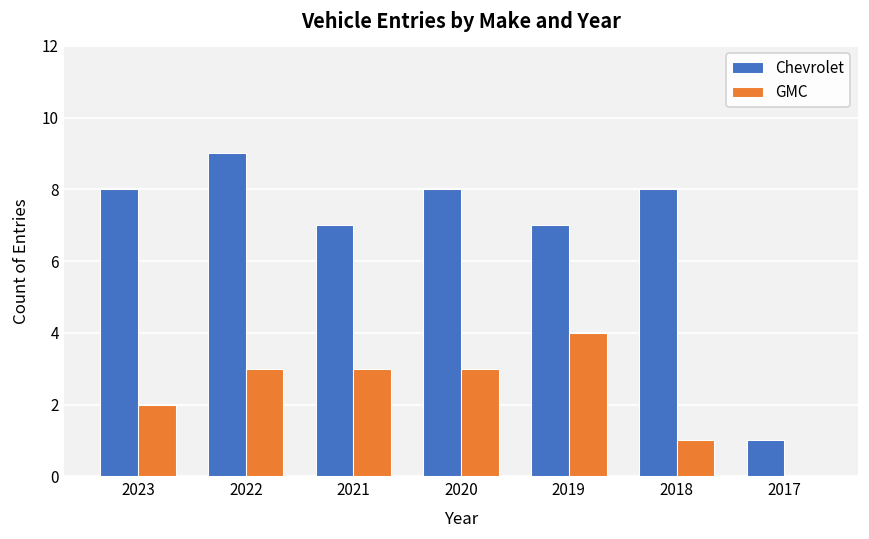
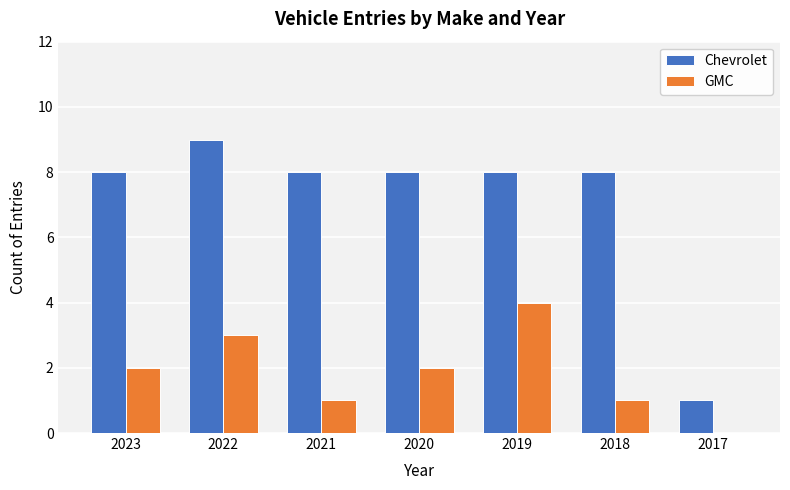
  {
    "Chevrolet": {
      "2023": 8,
      "2022": 9,
-     "2021": 7,
+     "2021": 8,
      "2020": 8,
-     "2019": 7,
+     "2019": 8,
      "2018": 8,
      "2017": 1
    },
    "GMC": {
      "2023": 2,
      "2022": 3,
-     "2021": 3,
-     "2020": 3,
+     "2021": 1,
+     "2020": 2,
      "2019": 4,
      "2018": 1,
      "2017": 0
    }
  }
